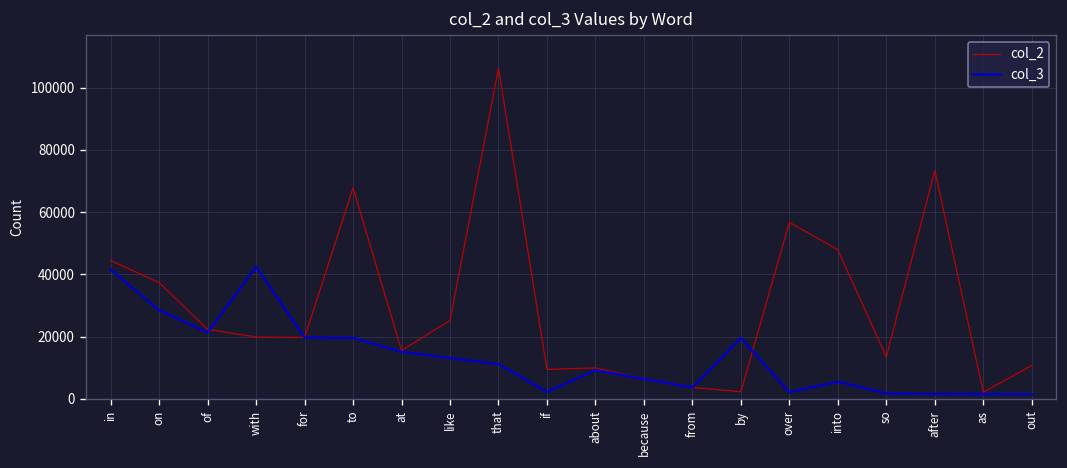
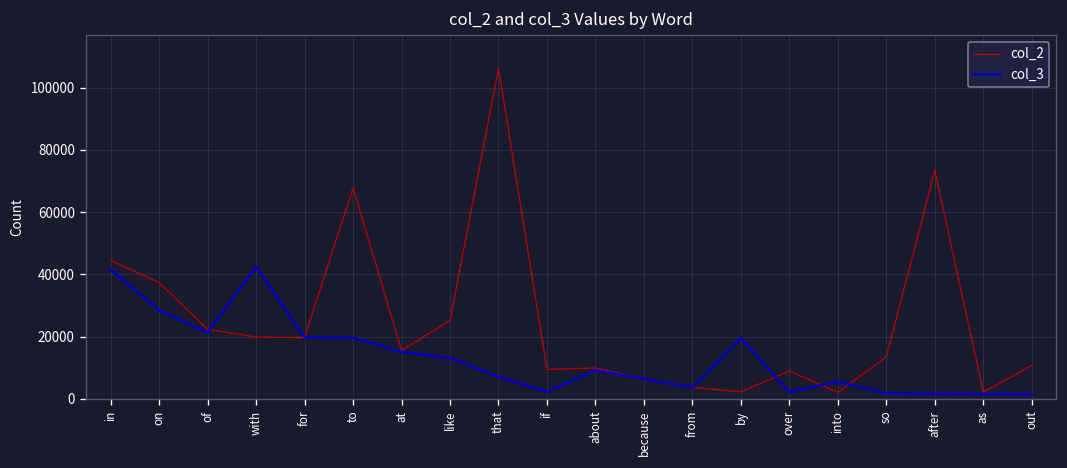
  {
    "col_2": {
      "in": 44000,
      "on": 37000,
      "of": 22000,
      "with": 20000,
      "to": 68000,
      "like": 25000,
      "that": 106000,
      "if": 9000,
      "by": 2000,
-     "over": 57000,
-     "into": 48000,
+     "over": 9000,
+     "into": 2000,
      "so": 13000,
      "after": 73000,
      "out": 11000
    },
    "col_3": {
      "in": 42000,
      "on": 28000,
      "of": 21000,
      "with": 43000,
      "to": 20000,
      "like": 13000,
-     "that": 11000,
+     "that": 7000,
      "if": 2000,
      "by": 20000,
      "over": 2000,
      "into": 5000,
      "so": 2000,
      "after": 2000,
      "out": 1000
    }
  }
